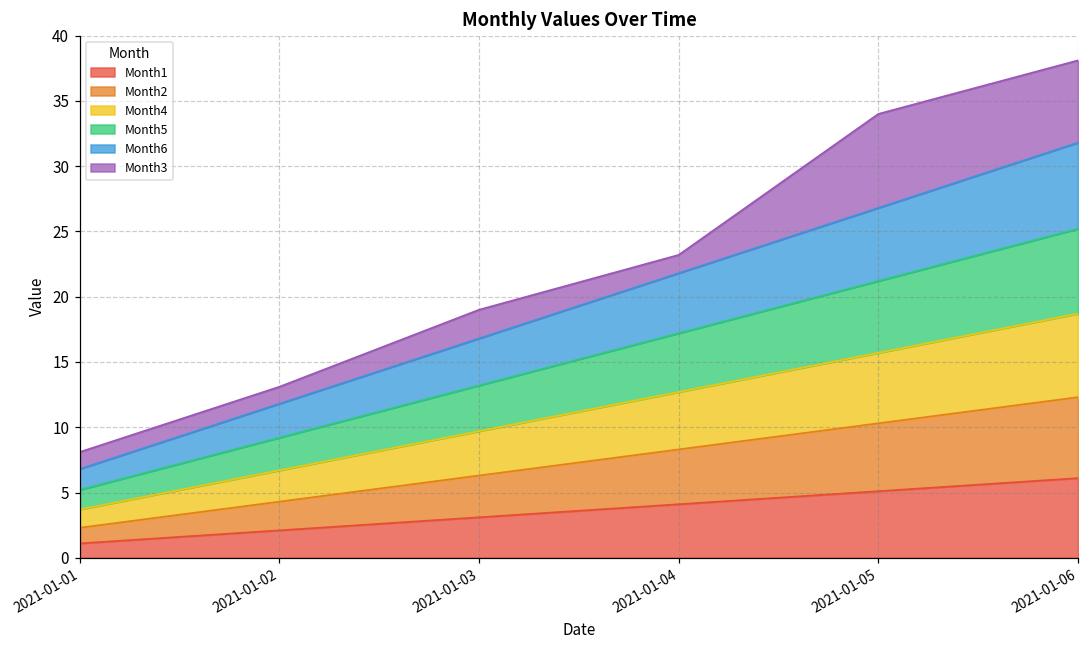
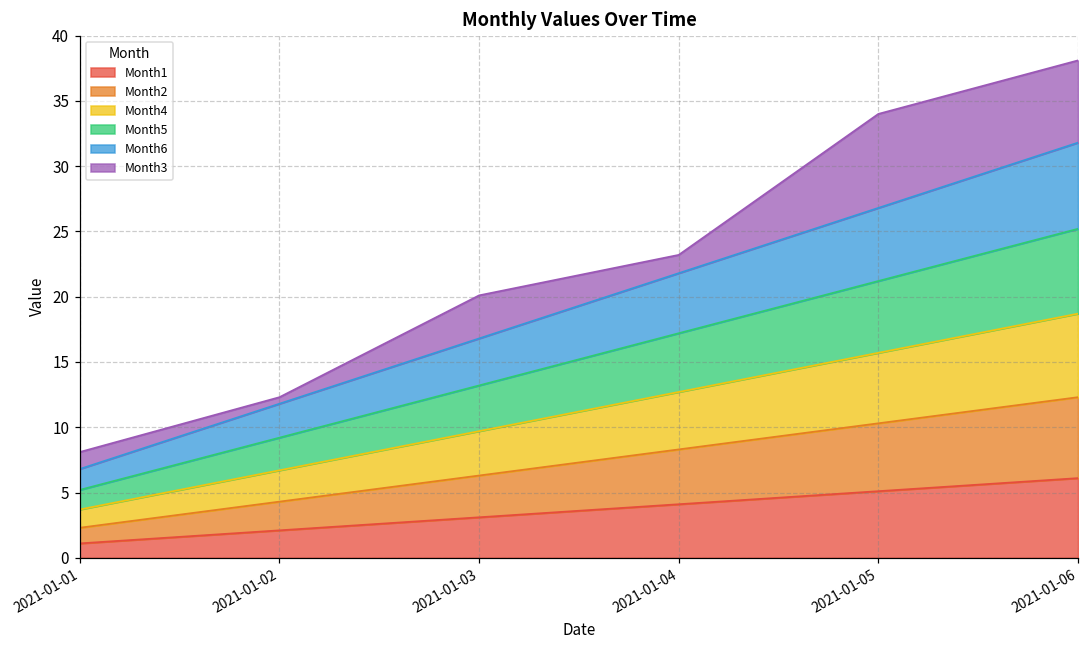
  {
    "Month4": {
      "2021-01-01": 1.4,
      "2021-01-02": 2.4,
      "2021-01-03": 3.4,
      "2021-01-04": 4.4,
      "2021-01-05": 5.4,
      "2021-01-06": 6.4
    },
    "Month5": {
      "2021-01-01": 1.5,
      "2021-01-02": 2.5,
      "2021-01-03": 3.5,
      "2021-01-04": 4.5,
      "2021-01-05": 5.5,
      "2021-01-06": 6.5
    },
    "Month6": {
      "2021-01-01": 1.6,
      "2021-01-02": 2.6,
      "2021-01-03": 3.6,
      "2021-01-04": 4.6,
      "2021-01-05": 5.6,
      "2021-01-06": 6.6
    },
    "Month3": {
      "2021-01-01": 1.3,
-     "2021-01-02": 1.3,
-     "2021-01-03": 2.2,
+     "2021-01-02": 0.5,
+     "2021-01-03": 3.3,
      "2021-01-04": 1.4,
      "2021-01-05": 7.2,
      "2021-01-06": 6.3
    }
  }
